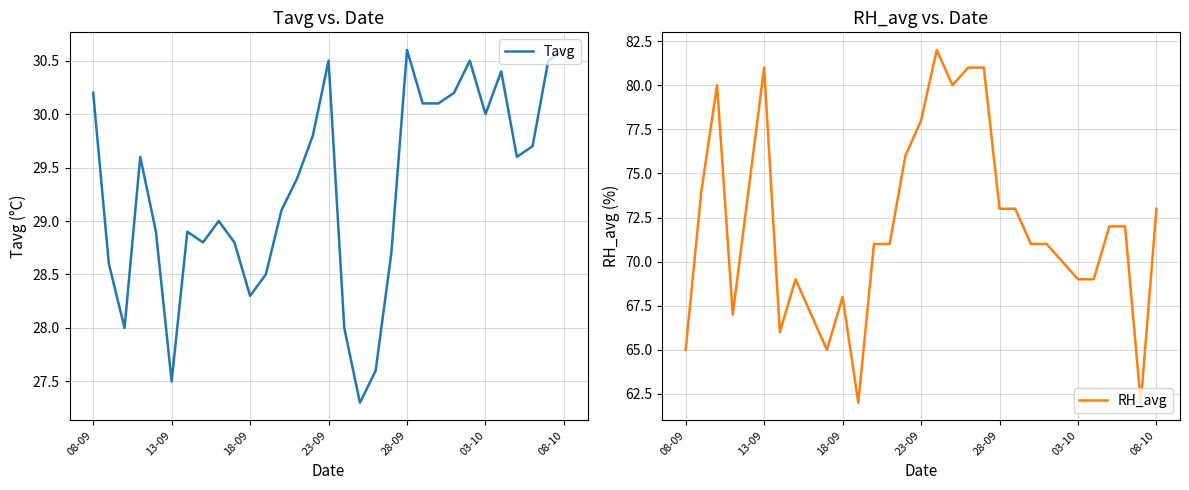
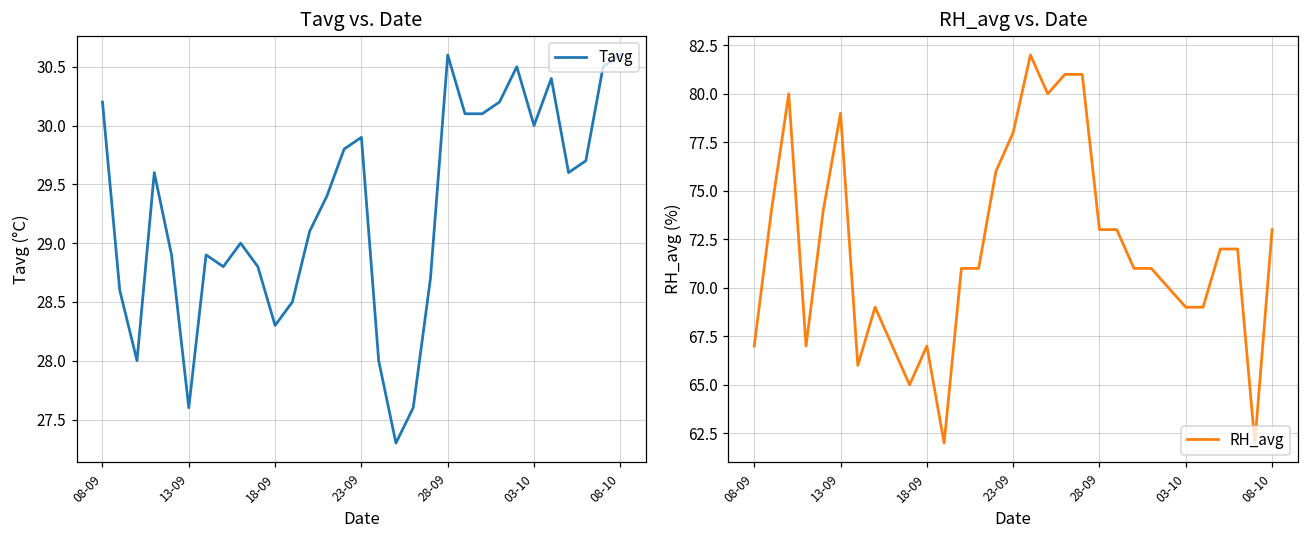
  {
    "Tavg vs. Date": {
      "08-09": 30.2,
-     "13-09": 27.5,
+     "13-09": 27.6,
      "18-09": 28.3,
-     "23-09": 30.5,
+     "23-09": 29.9,
      "28-09": 30.6,
      "03-10": 30.0
    },
    "RH_avg vs. Date": {
-     "08-09": 65,
-     "13-09": 81,
-     "18-09": 68,
+     "08-09": 67,
+     "13-09": 79,
+     "18-09": 67,
      "23-09": 78,
      "28-09": 73,
      "03-10": 69,
      "08-10": 73
    }
  }
